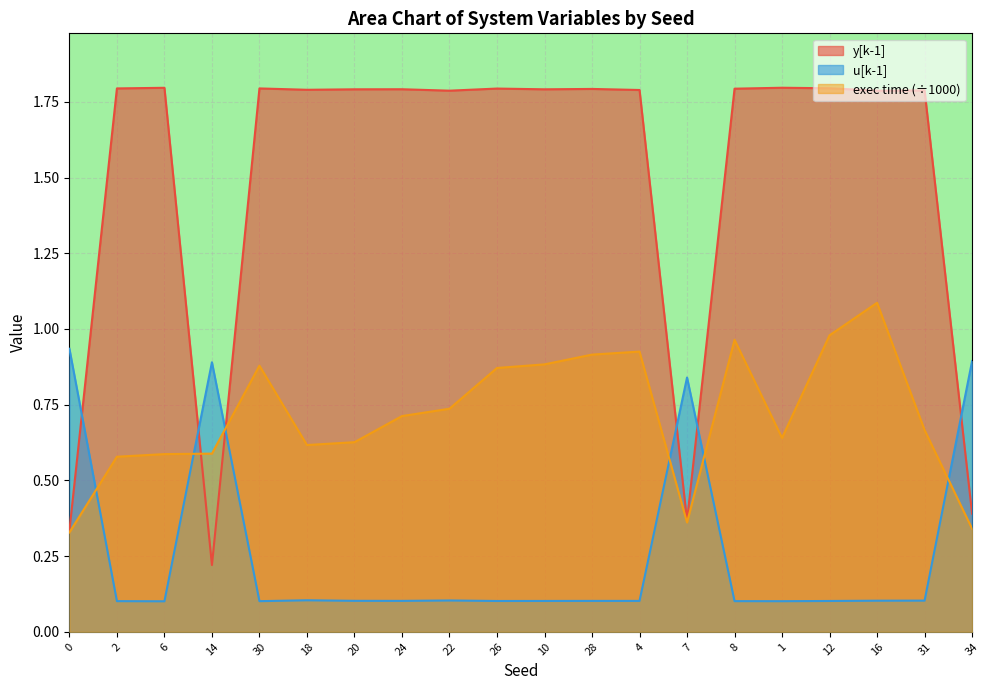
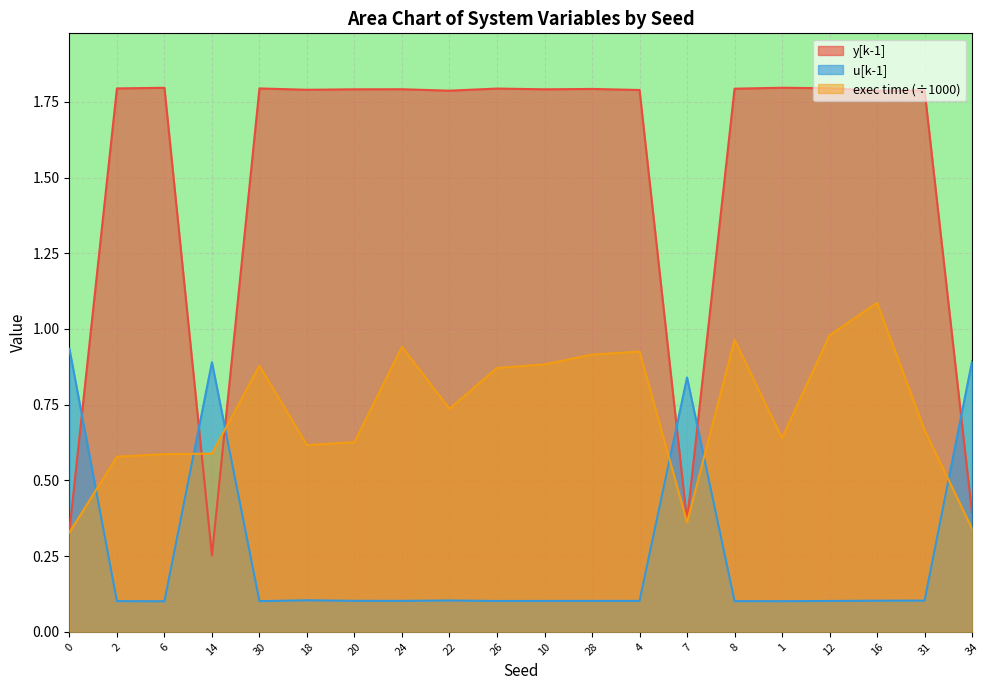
  {
    "y[k-1]": {
      "2": 1.79,
      "6": 1.80,
-     "14": 0.22,
+     "14": 0.25,
      "30": 1.79,
      "18": 1.79,
      "20": 1.79,
      "24": 1.79,
      "22": 1.79,
      "26": 1.79,
      "10": 1.79,
      "28": 1.79,
      "4": 1.79,
      "8": 1.79,
      "1": 1.80,
      "34": 0.39
    },
    "u[k-1]": {
      "0": 0.93,
      "2": 0.10,
      "6": 0.10,
      "14": 0.89,
      "30": 0.10,
      "18": 0.10,
      "20": 0.10,
      "24": 0.10,
      "22": 0.10,
      "26": 0.10,
      "10": 0.10,
      "28": 0.10,
      "4": 0.10,
      "7": 0.84,
      "8": 0.10,
      "1": 0.10,
      "12": 0.10,
      "16": 0.10,
      "31": 0.10,
      "34": 0.89
    },
    "exec time (÷1000)": {
      "2": 0.58,
      "6": 0.59,
      "14": 0.59,
      "30": 0.88,
      "18": 0.62,
      "20": 0.63,
-     "24": 0.71,
+     "24": 0.94,
      "22": 0.74,
      "26": 0.87,
      "10": 0.88,
      "28": 0.92,
      "4": 0.93,
      "8": 0.96,
      "1": 0.64,
      "12": 0.98,
      "16": 1.09,
      "31": 0.67,
      "34": 0.34
    }
  }
